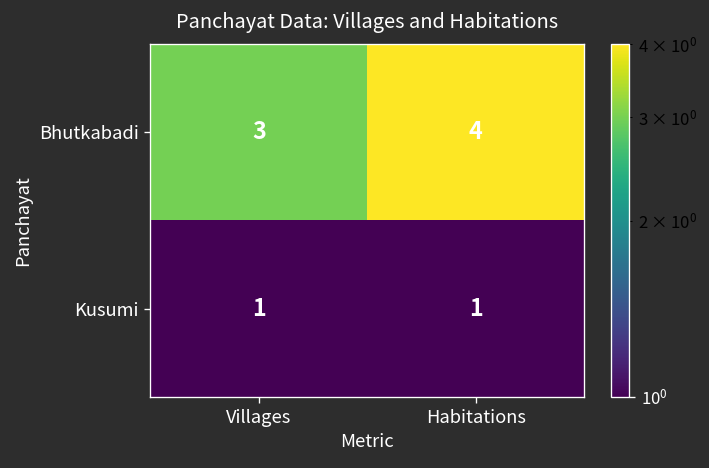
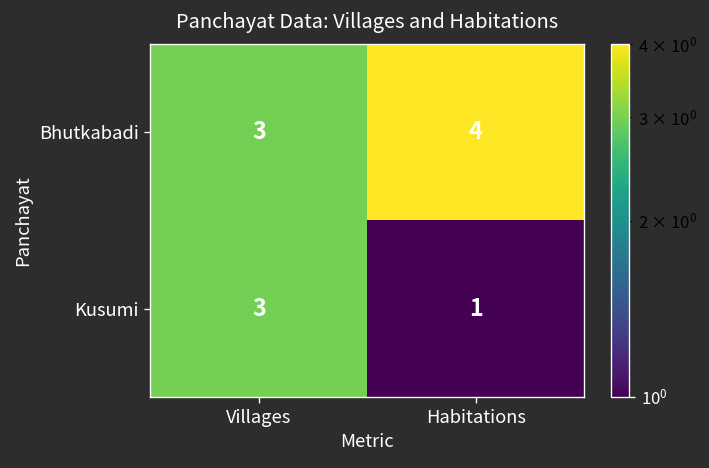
  {
    "Bhutkabadi": {
      "Villages": 3,
      "Habitations": 4
    },
    "Kusumi": {
-     "Villages": 1,
+     "Villages": 3,
      "Habitations": 1
    }
  }
